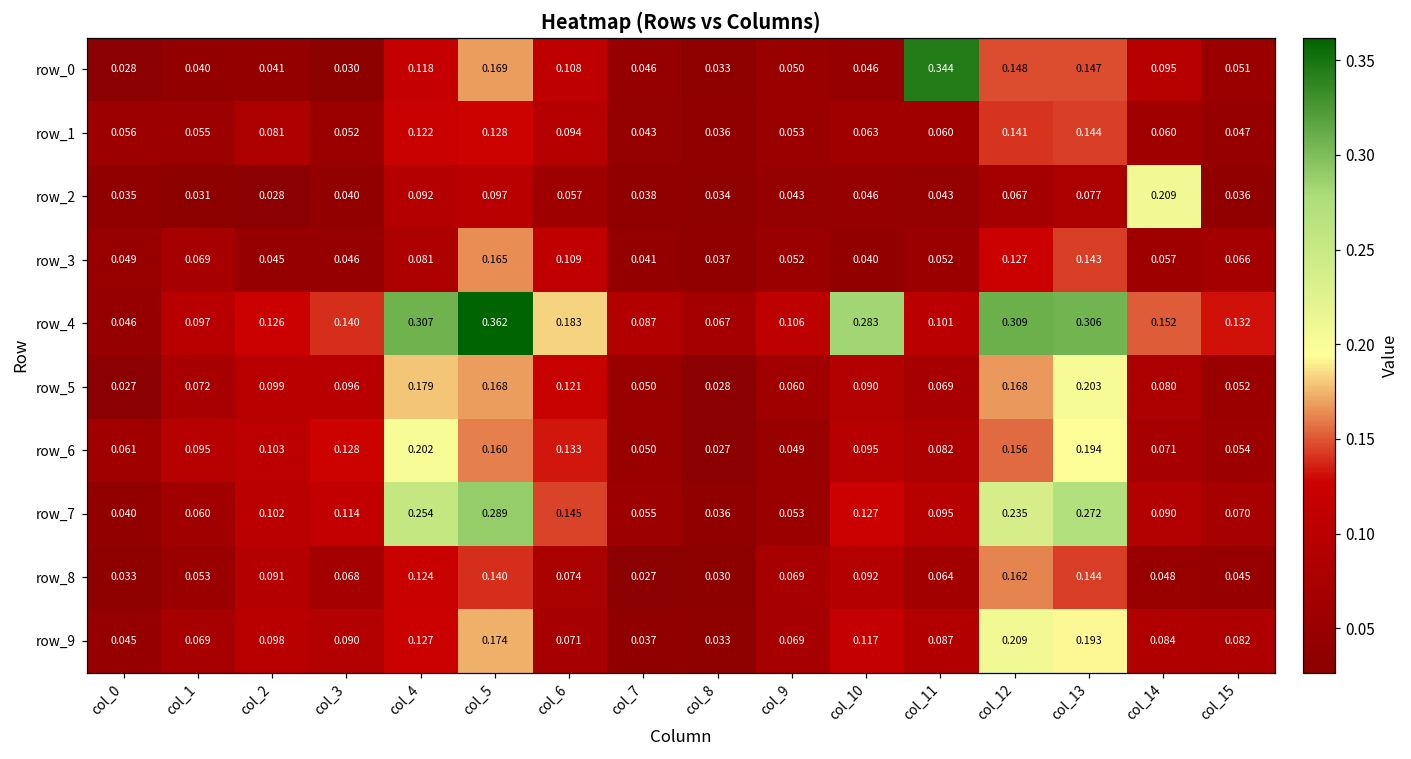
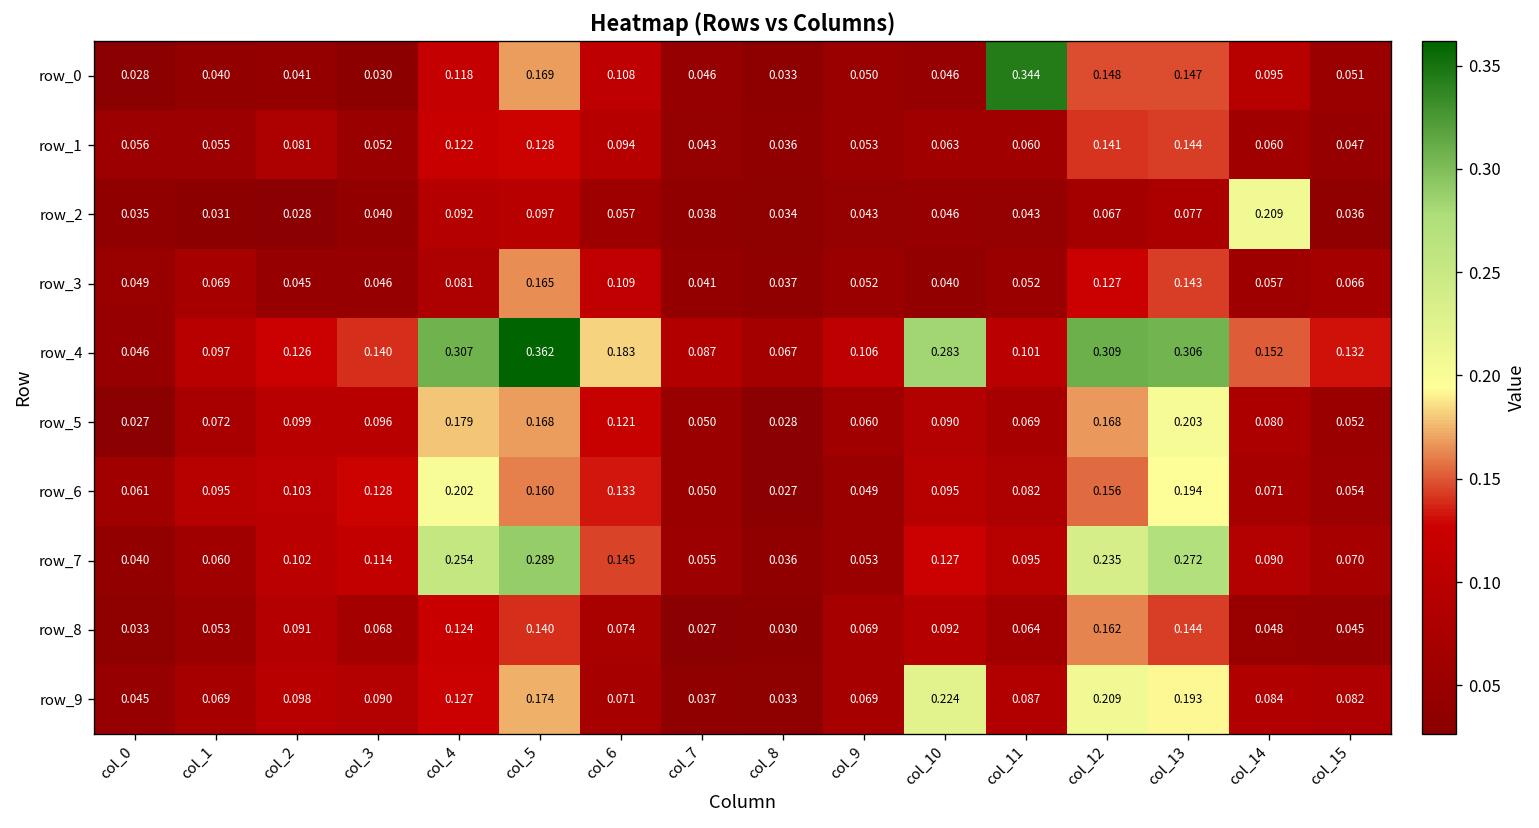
  {
    "row_0": {
      "col_0": 0.028,
      "col_1": 0.040,
      "col_2": 0.041,
      "col_3": 0.030,
      "col_4": 0.118,
      "col_5": 0.169,
      "col_6": 0.108,
      "col_7": 0.046,
      "col_8": 0.033,
      "col_9": 0.050,
      "col_10": 0.046,
      "col_11": 0.344,
      "col_12": 0.148,
      "col_13": 0.147,
      "col_14": 0.095,
      "col_15": 0.051
    },
    "row_1": {
      "col_0": 0.056,
      "col_1": 0.055,
      "col_2": 0.081,
      "col_3": 0.052,
      "col_4": 0.122,
      "col_5": 0.128,
      "col_6": 0.094,
      "col_7": 0.043,
      "col_8": 0.036,
      "col_9": 0.053,
      "col_10": 0.063,
      "col_11": 0.060,
      "col_12": 0.141,
      "col_13": 0.144,
      "col_14": 0.060,
      "col_15": 0.047
    },
    "row_2": {
      "col_0": 0.035,
      "col_1": 0.031,
      "col_2": 0.028,
      "col_3": 0.040,
      "col_4": 0.092,
      "col_5": 0.097,
      "col_6": 0.057,
      "col_7": 0.038,
      "col_8": 0.034,
      "col_9": 0.043,
      "col_10": 0.046,
      "col_11": 0.043,
      "col_12": 0.067,
      "col_13": 0.077,
      "col_14": 0.209,
      "col_15": 0.036
    },
    "row_3": {
      "col_0": 0.049,
      "col_1": 0.069,
      "col_2": 0.045,
      "col_3": 0.046,
      "col_4": 0.081,
      "col_5": 0.165,
      "col_6": 0.109,
      "col_7": 0.041,
      "col_8": 0.037,
      "col_9": 0.052,
      "col_10": 0.040,
      "col_11": 0.052,
      "col_12": 0.127,
      "col_13": 0.143,
      "col_14": 0.057,
      "col_15": 0.066
    },
    "row_4": {
      "col_0": 0.046,
      "col_1": 0.097,
      "col_2": 0.126,
      "col_3": 0.140,
      "col_4": 0.307,
      "col_5": 0.362,
      "col_6": 0.183,
      "col_7": 0.087,
      "col_8": 0.067,
      "col_9": 0.106,
      "col_10": 0.283,
      "col_11": 0.101,
      "col_12": 0.309,
      "col_13": 0.306,
      "col_14": 0.152,
      "col_15": 0.132
    },
    "row_5": {
      "col_0": 0.027,
      "col_1": 0.072,
      "col_2": 0.099,
      "col_3": 0.096,
      "col_4": 0.179,
      "col_5": 0.168,
      "col_6": 0.121,
      "col_7": 0.050,
      "col_8": 0.028,
      "col_9": 0.060,
      "col_10": 0.090,
      "col_11": 0.069,
      "col_12": 0.168,
      "col_13": 0.203,
      "col_14": 0.080,
      "col_15": 0.052
    },
    "row_6": {
      "col_0": 0.061,
      "col_1": 0.095,
      "col_2": 0.103,
      "col_3": 0.128,
      "col_4": 0.202,
      "col_5": 0.160,
      "col_6": 0.133,
      "col_7": 0.050,
      "col_8": 0.027,
      "col_9": 0.049,
      "col_10": 0.095,
      "col_11": 0.082,
      "col_12": 0.156,
      "col_13": 0.194,
      "col_14": 0.071,
      "col_15": 0.054
    },
    "row_7": {
      "col_0": 0.040,
      "col_1": 0.060,
      "col_2": 0.102,
      "col_3": 0.114,
      "col_4": 0.254,
      "col_5": 0.289,
      "col_6": 0.145,
      "col_7": 0.055,
      "col_8": 0.036,
      "col_9": 0.053,
      "col_10": 0.127,
      "col_11": 0.095,
      "col_12": 0.235,
      "col_13": 0.272,
      "col_14": 0.090,
      "col_15": 0.070
    },
    "row_8": {
      "col_0": 0.033,
      "col_1": 0.053,
      "col_2": 0.091,
      "col_3": 0.068,
      "col_4": 0.124,
      "col_5": 0.140,
      "col_6": 0.074,
      "col_7": 0.027,
      "col_8": 0.030,
      "col_9": 0.069,
      "col_10": 0.092,
      "col_11": 0.064,
      "col_12": 0.162,
      "col_13": 0.144,
      "col_14": 0.048,
      "col_15": 0.045
    },
    "row_9": {
      "col_0": 0.045,
      "col_1": 0.069,
      "col_2": 0.098,
      "col_3": 0.090,
      "col_4": 0.127,
      "col_5": 0.174,
      "col_6": 0.071,
      "col_7": 0.037,
      "col_8": 0.033,
      "col_9": 0.069,
-     "col_10": 0.117,
+     "col_10": 0.224,
      "col_11": 0.087,
      "col_12": 0.209,
      "col_13": 0.193,
      "col_14": 0.084,
      "col_15": 0.082
    }
  }
